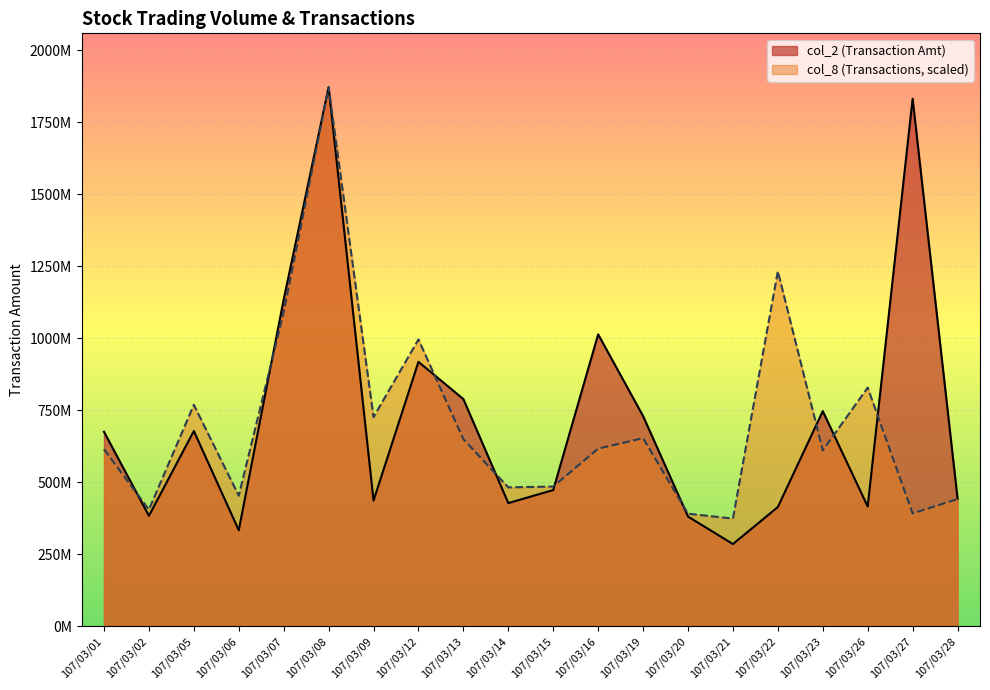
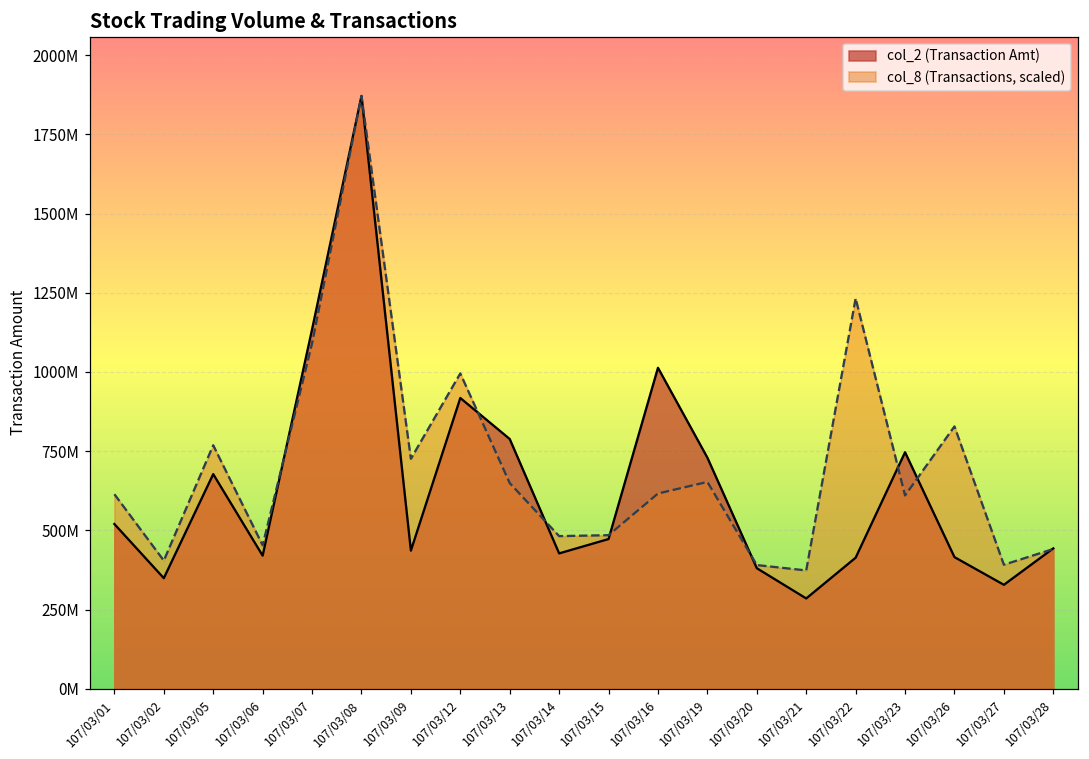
  {
    "col_2 (Transaction Amt)": {
-     "107/03/01": 670000000,
-     "107/03/02": 380000000,
+     "107/03/01": 520000000,
+     "107/03/02": 350000000,
      "107/03/05": 680000000,
-     "107/03/06": 330000000,
+     "107/03/06": 420000000,
      "107/03/07": 1130000000,
      "107/03/09": 440000000,
      "107/03/12": 920000000,
      "107/03/13": 790000000,
      "107/03/14": 430000000,
      "107/03/15": 470000000,
      "107/03/16": 1010000000,
      "107/03/19": 730000000,
      "107/03/20": 380000000,
      "107/03/21": 290000000,
      "107/03/22": 410000000,
      "107/03/23": 750000000,
      "107/03/26": 420000000,
-     "107/03/27": 1830000000
+     "107/03/27": 330000000
    },
    "col_8 (Transactions, scaled)": {
      "107/03/01": 610000000,
      "107/03/02": 400000000,
      "107/03/05": 770000000,
      "107/03/06": 450000000,
      "107/03/07": 1090000000,
      "107/03/09": 730000000,
      "107/03/12": 1000000000,
      "107/03/13": 650000000,
      "107/03/14": 480000000,
      "107/03/15": 480000000,
      "107/03/16": 620000000,
      "107/03/19": 650000000,
      "107/03/20": 390000000,
      "107/03/21": 370000000,
      "107/03/22": 1230000000,
      "107/03/23": 610000000,
      "107/03/26": 830000000,
      "107/03/27": 390000000
    }
  }
